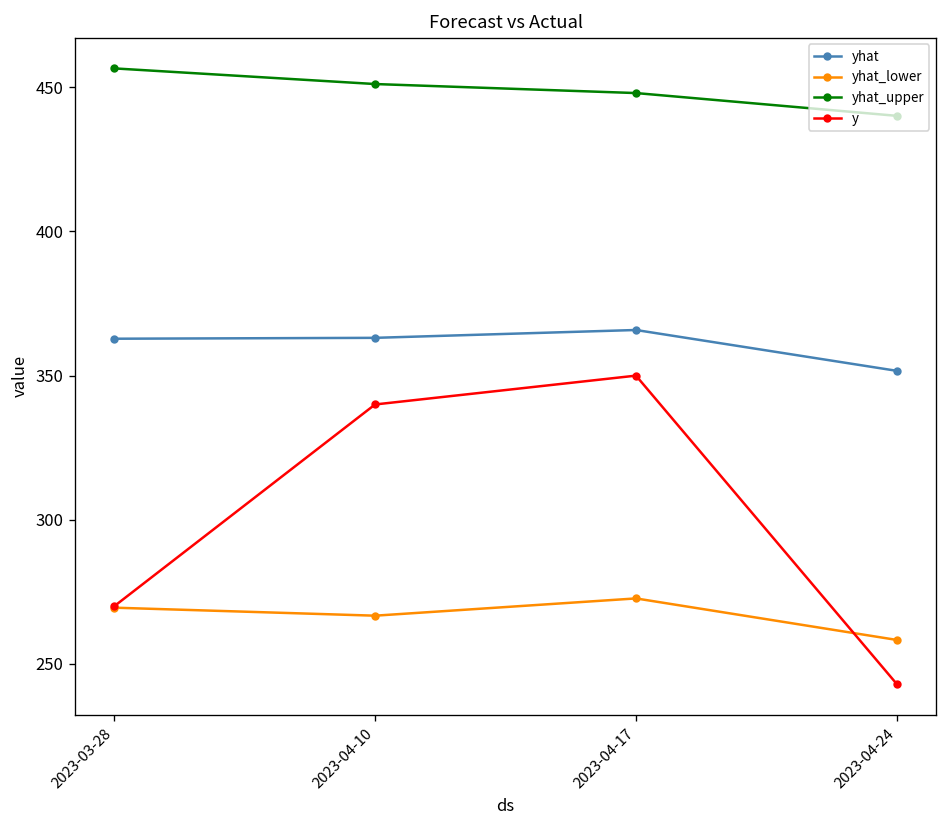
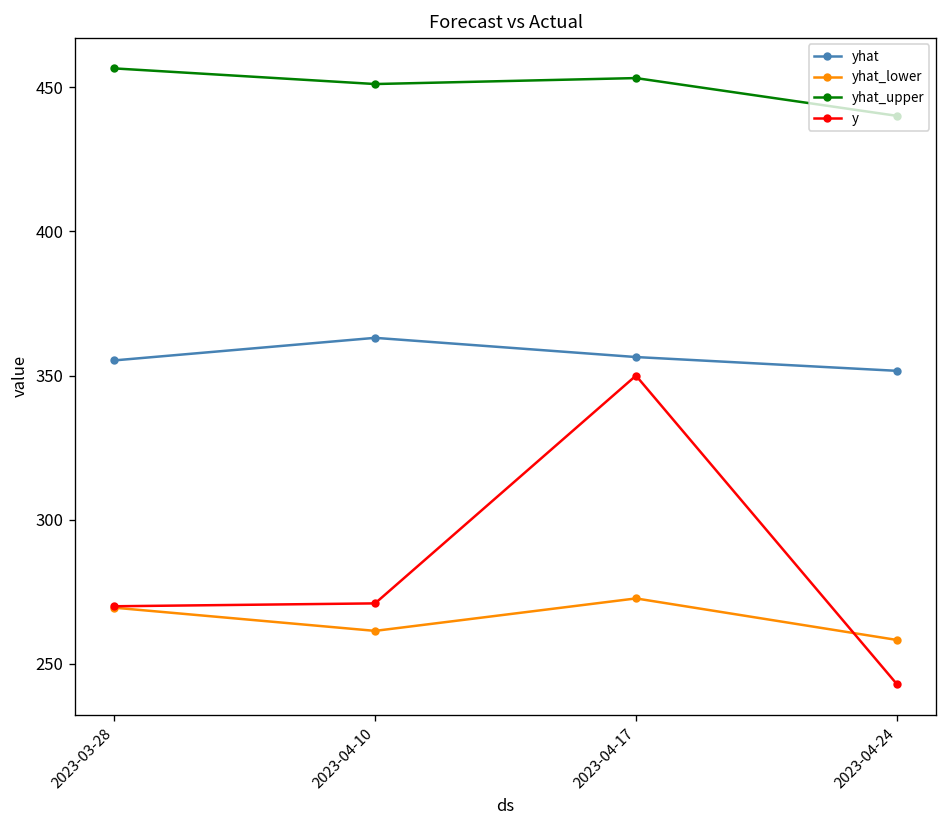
  {
    "yhat": {
-     "2023-03-28": 363,
+     "2023-03-28": 355,
      "2023-04-10": 363,
-     "2023-04-17": 366,
+     "2023-04-17": 356,
      "2023-04-24": 352
    },
    "yhat_lower": {
-     "2023-04-10": 267,
+     "2023-04-10": 261,
      "2023-04-17": 273,
      "2023-04-24": 258
    },
    "yhat_upper": {
      "2023-03-28": 457,
      "2023-04-10": 451,
-     "2023-04-17": 448
+     "2023-04-17": 453
    },
    "y": {
-     "2023-04-10": 340,
+     "2023-04-10": 271,
      "2023-04-17": 350,
      "2023-04-24": 243
    }
  }
